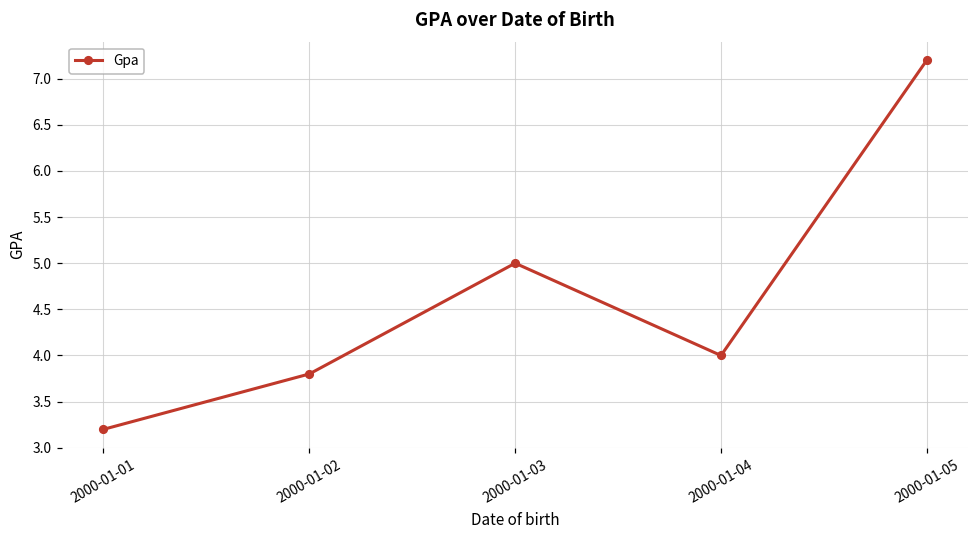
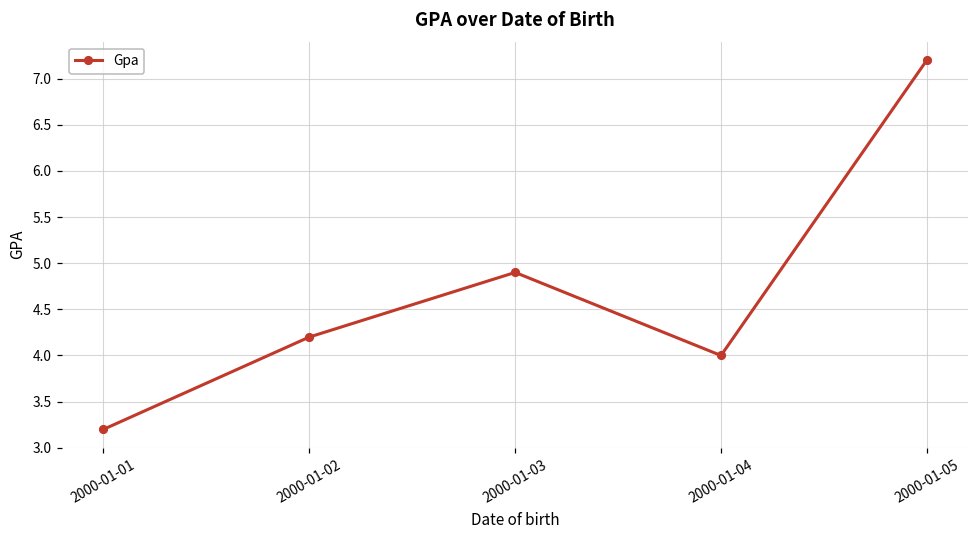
  {
    "2000-01-01": 3.2,
-   "2000-01-02": 3.8,
-   "2000-01-03": 5.0,
+   "2000-01-02": 4.2,
+   "2000-01-03": 4.9,
    "2000-01-04": 4.0,
    "2000-01-05": 7.2
  }
